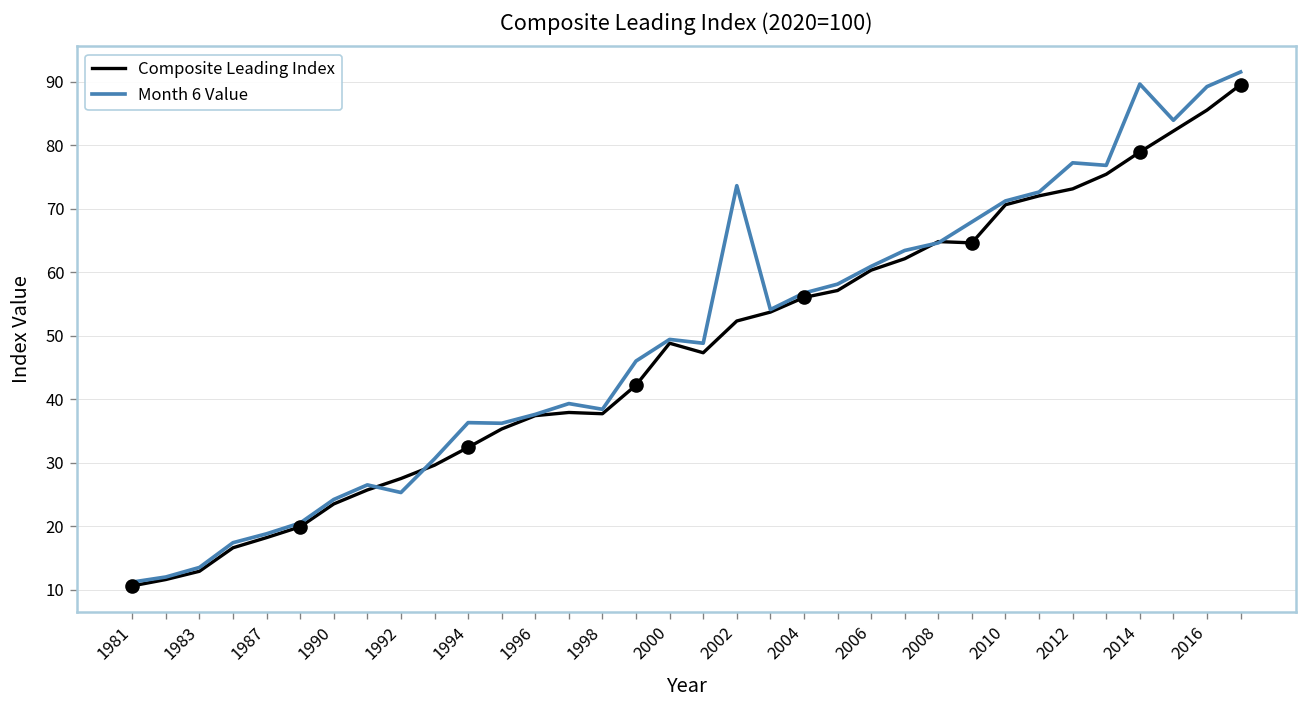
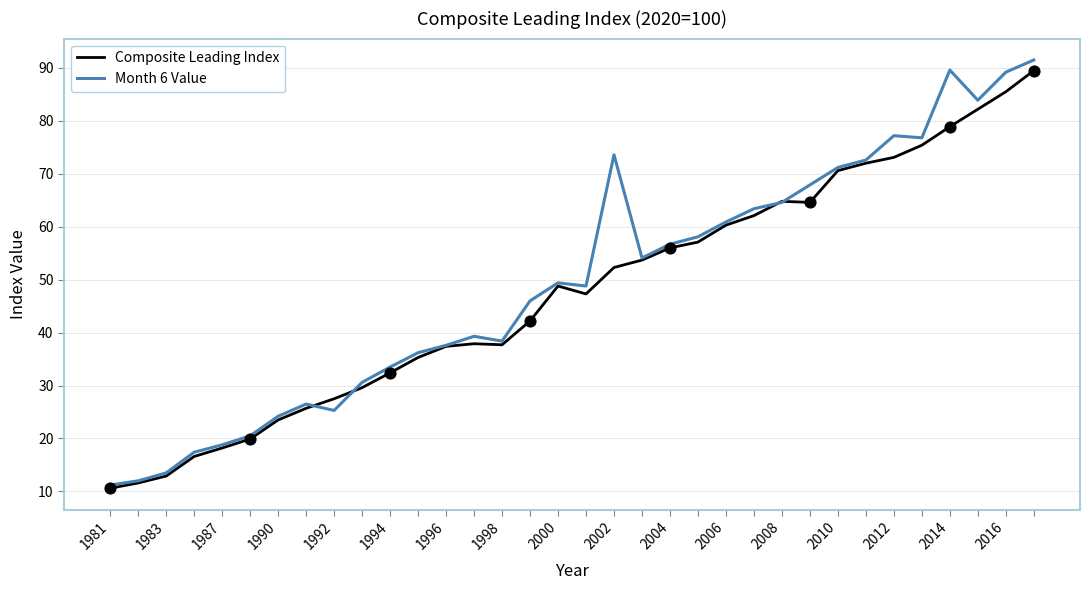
  {
    "Month 6 Value": {
      "1981": 11,
      "1983": 14,
      "1987": 19,
      "1990": 24,
      "1992": 25,
-     "1994": 36,
+     "1994": 34,
      "1998": 38,
      "2000": 49,
      "2002": 74,
      "2004": 57,
      "2006": 61,
      "2010": 71,
      "2012": 77,
      "2014": 90,
      "2016": 89
    }
  }
